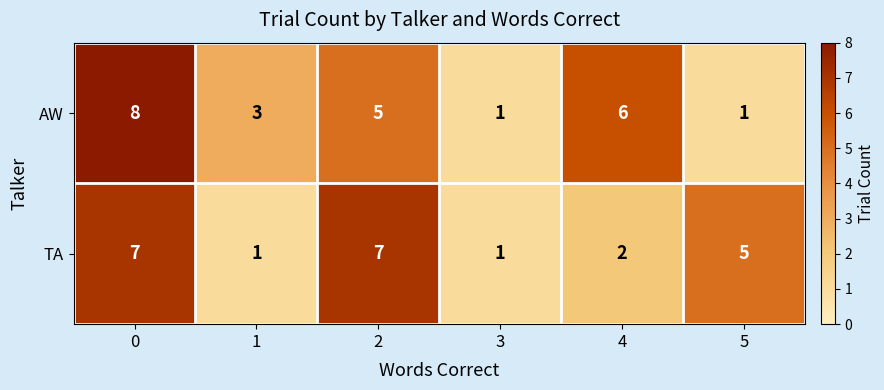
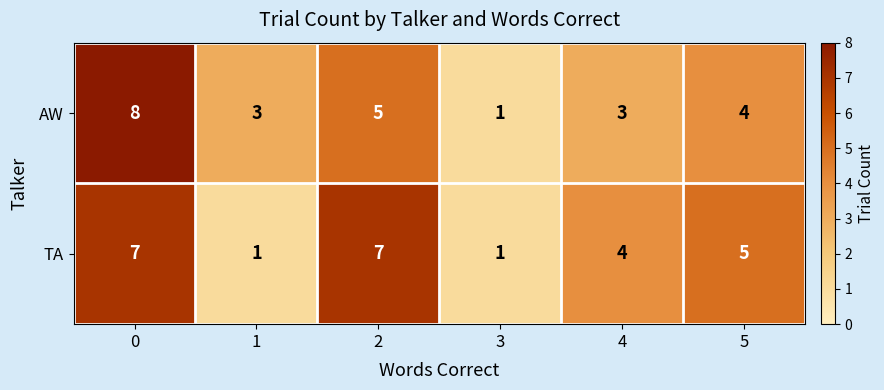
  {
    "AW": {
      "0": 8,
      "1": 3,
      "2": 5,
      "3": 1,
-     "4": 6,
-     "5": 1
+     "4": 3,
+     "5": 4
    },
    "TA": {
      "0": 7,
      "1": 1,
      "2": 7,
      "3": 1,
-     "4": 2,
+     "4": 4,
      "5": 5
    }
  }
